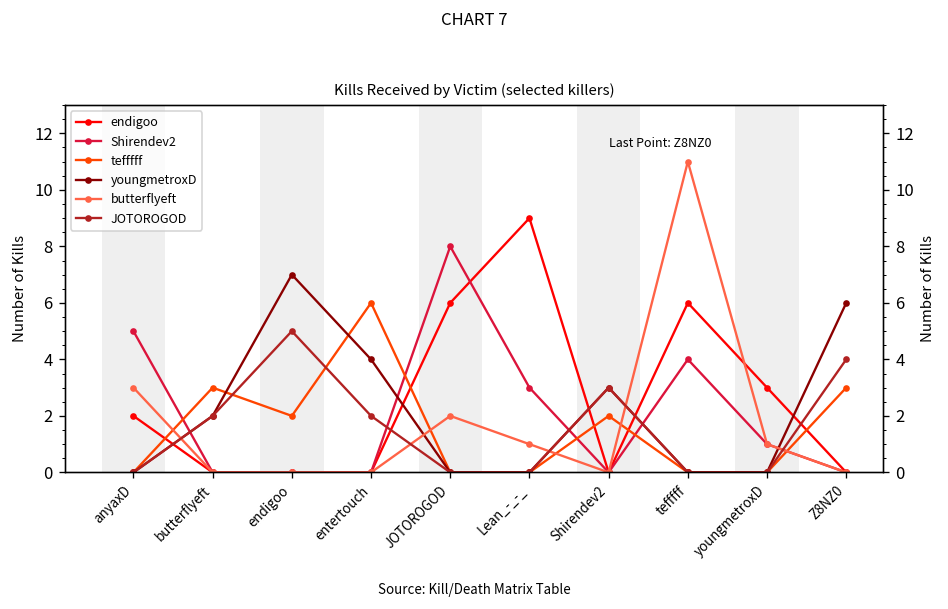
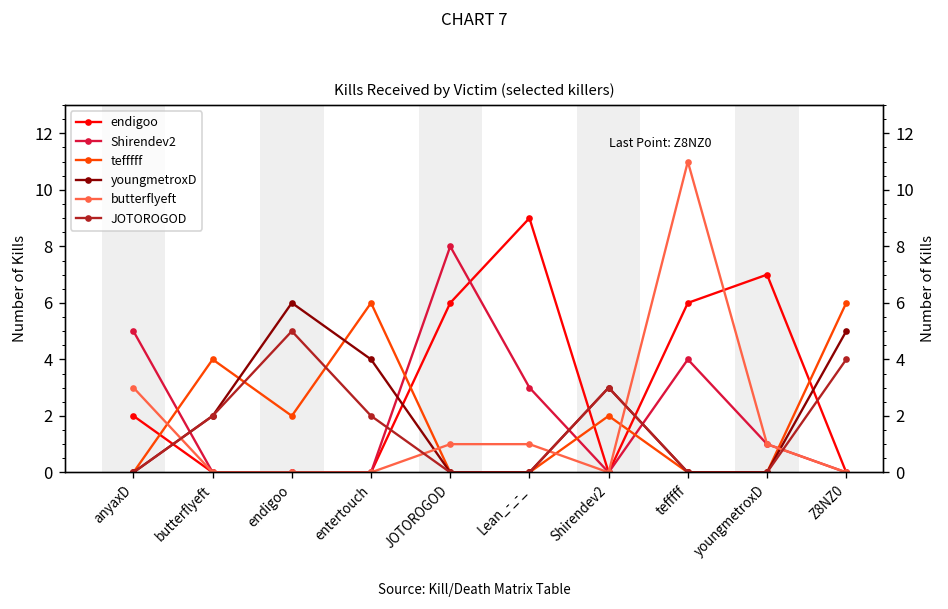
  {
    "endigoo": {
      "anyaxD": 2,
      "JOTOROGOD": 6,
      "Lean_-_-_": 9,
      "tefffff": 6,
-     "youngmetroxD": 3
+     "youngmetroxD": 7
    },
    "tefffff": {
-     "butterflyeft": 3,
+     "butterflyeft": 4,
      "endigoo": 2,
      "entertouch": 6,
      "Shirendev2": 2,
-     "Z8NZ0": 3
+     "Z8NZ0": 6
    },
    "youngmetroxD": {
-     "endigoo": 7,
+     "endigoo": 6,
      "entertouch": 4,
-     "Z8NZ0": 6
+     "Z8NZ0": 5
    },
    "butterflyeft": {
      "anyaxD": 3,
-     "JOTOROGOD": 2,
+     "JOTOROGOD": 1,
      "Lean_-_-_": 1,
      "tefffff": 11
    }
  }
